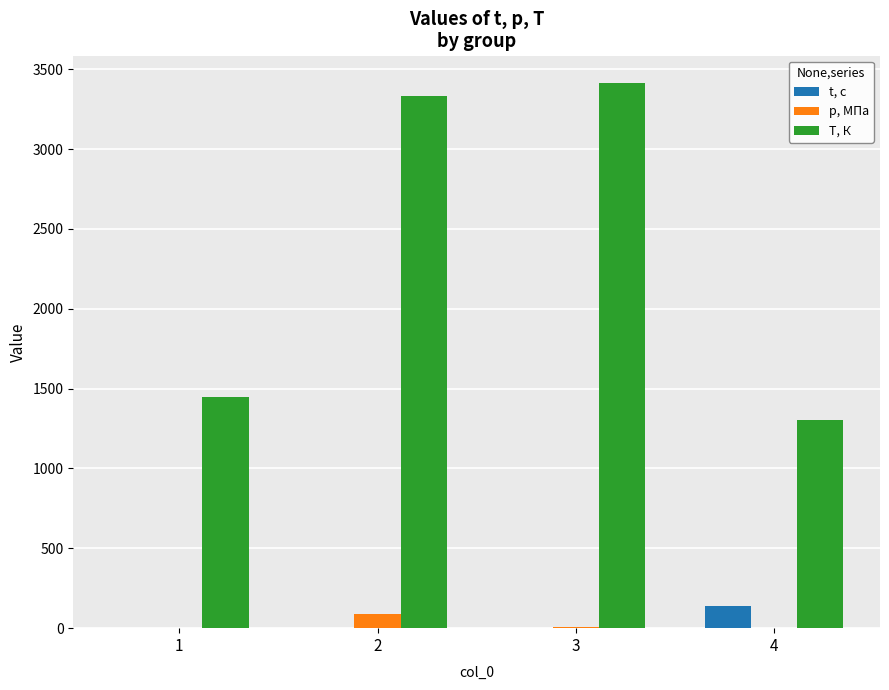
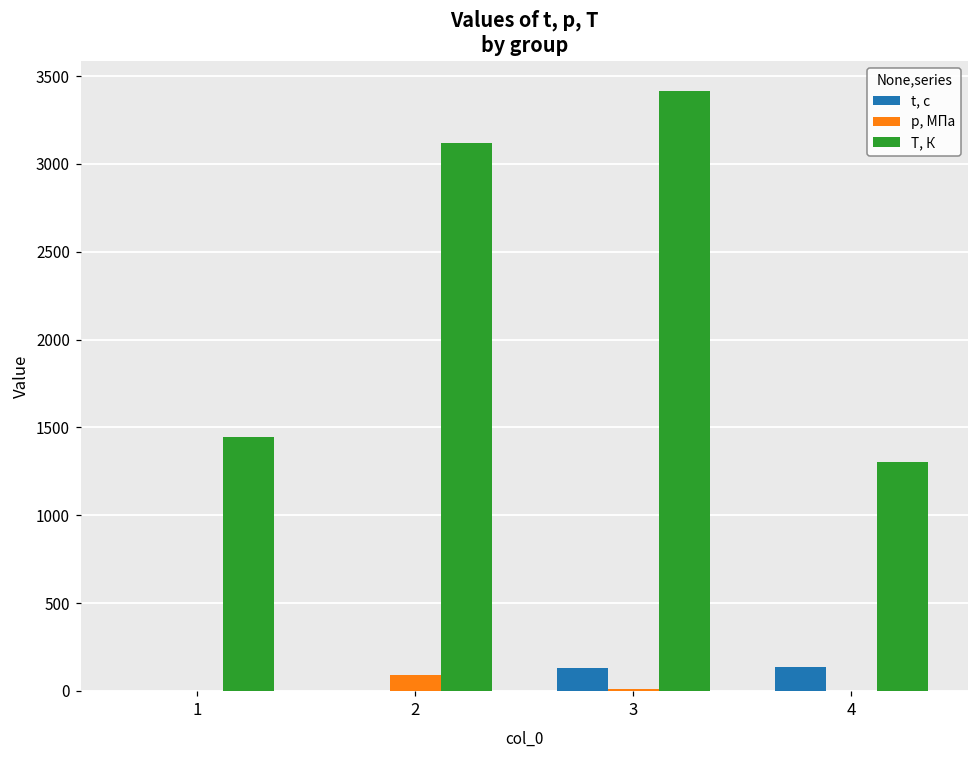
  {
    "t, с": {
-     "3": 0,
+     "3": 130,
      "4": 140
    },
    "p, МПа": {
      "2": 90
    },
    "T, К": {
      "1": 1450,
-     "2": 3330,
+     "2": 3120,
      "3": 3420,
      "4": 1300
    }
  }
